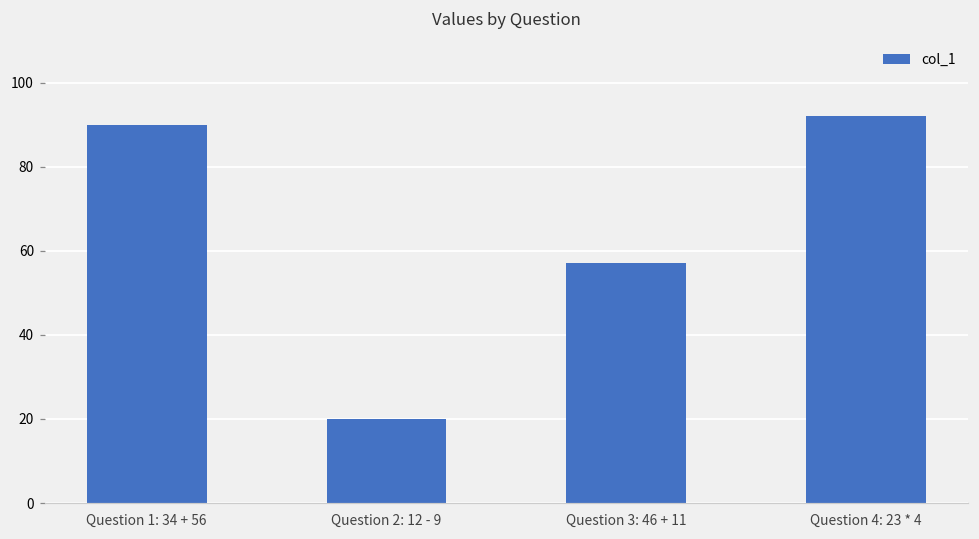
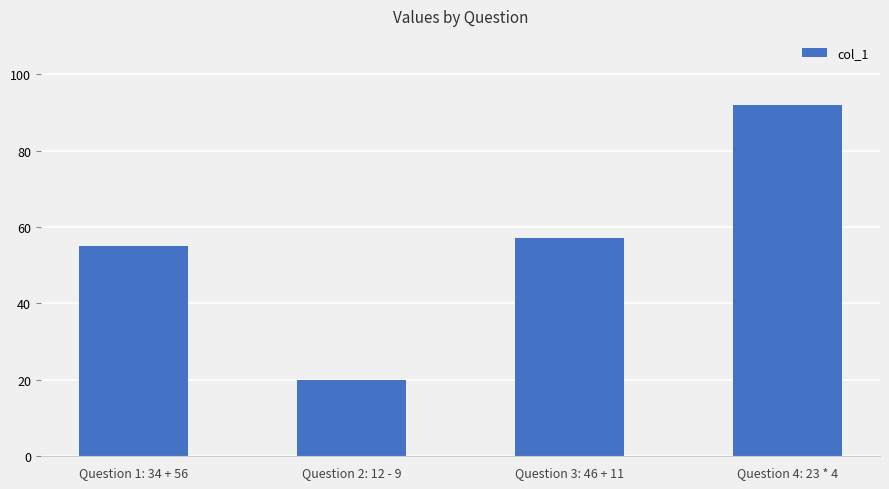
  {
-   "Question 1: 34 + 56": 90,
+   "Question 1: 34 + 56": 55,
    "Question 2: 12 - 9": 20,
    "Question 3: 46 + 11": 57,
    "Question 4: 23 * 4": 92
  }
